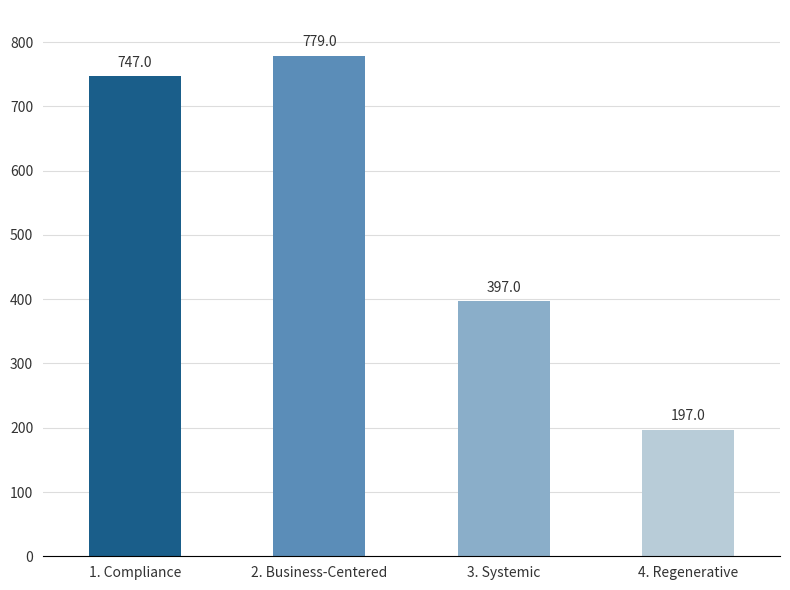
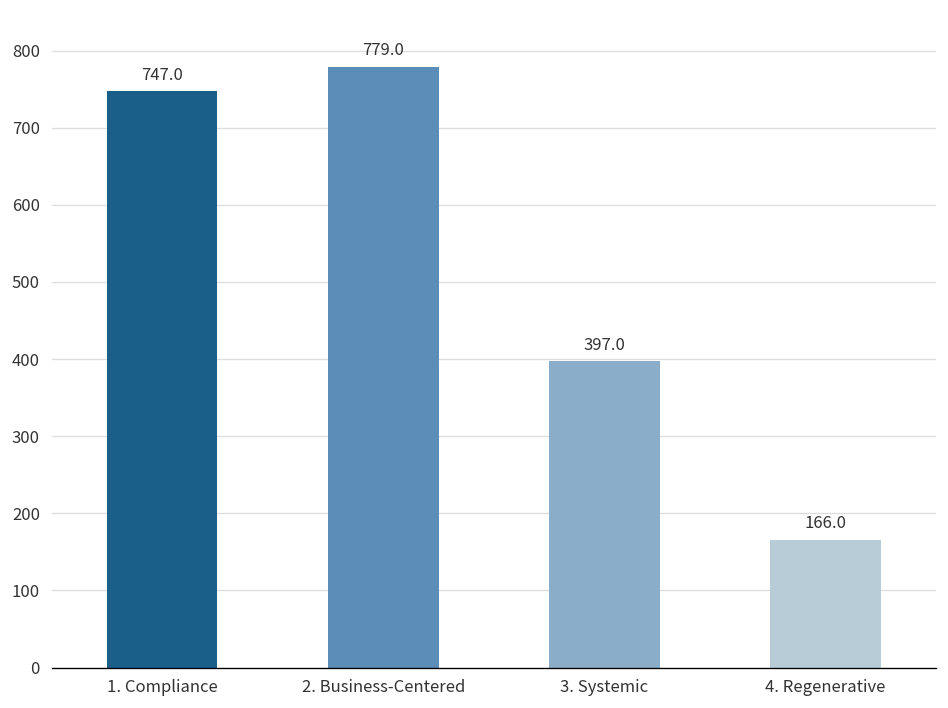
  {
    "1. Compliance": 747.0,
    "2. Business-Centered": 779.0,
    "3. Systemic": 397.0,
-   "4. Regenerative": 197.0
+   "4. Regenerative": 166.0
  }
